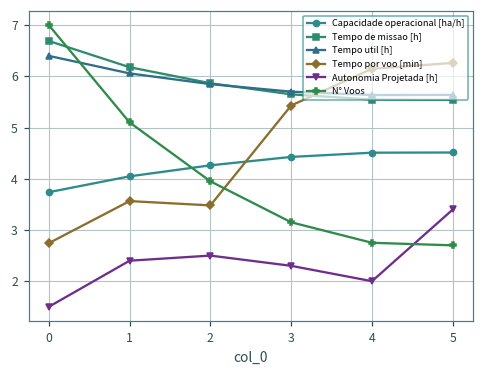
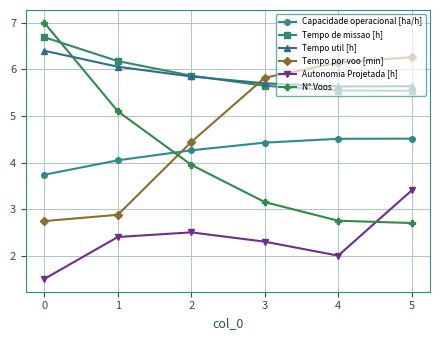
  {
    "Tempo por voo [min]": {
      "0": 2.7,
-     "1": 3.6,
-     "2": 3.5,
-     "3": 5.4
+     "1": 2.9,
+     "2": 4.4,
+     "3": 5.8
    },
    "Autonomia Projetada [h]": {
      "0": 1.5,
      "1": 2.4,
      "2": 2.5,
      "3": 2.3,
      "4": 2.0,
      "5": 3.4
    }
  }
